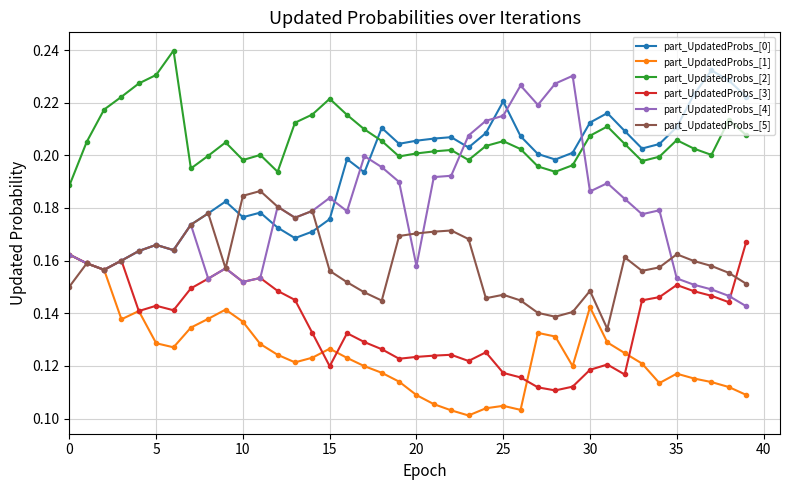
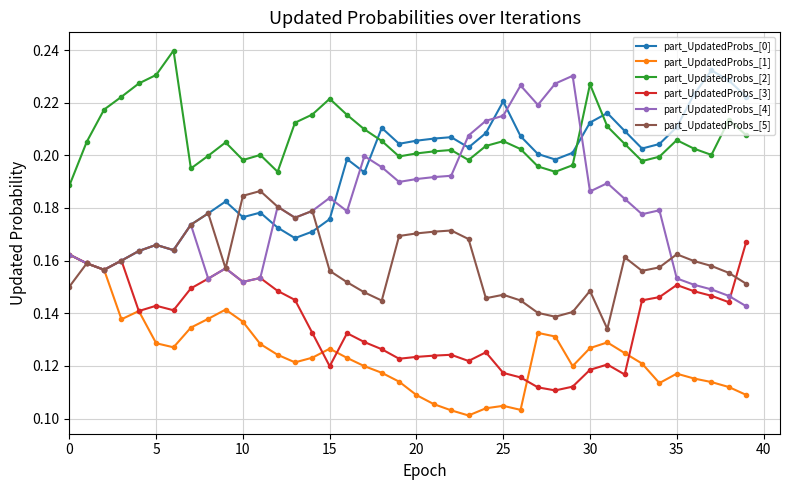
  {
    "part_UpdatedProbs_[0]": {
      "10": 0.177,
      "15": 0.176,
      "20": 0.206,
      "25": 0.220,
      "30": 0.212
    },
    "part_UpdatedProbs_[1]": {
      "5": 0.129,
      "10": 0.137,
      "15": 0.127,
      "20": 0.109,
      "25": 0.105,
-     "30": 0.142,
+     "30": 0.127,
      "35": 0.117
    },
    "part_UpdatedProbs_[2]": {
      "0": 0.189,
      "5": 0.231,
      "10": 0.198,
      "15": 0.221,
      "20": 0.201,
      "25": 0.205,
-     "30": 0.207,
+     "30": 0.227,
      "35": 0.206
    },
    "part_UpdatedProbs_[3]": {
      "5": 0.143,
      "15": 0.120,
      "20": 0.123,
      "25": 0.117,
      "30": 0.119,
      "35": 0.151
    },
    "part_UpdatedProbs_[4]": {
      "15": 0.184,
-     "20": 0.158,
+     "20": 0.191,
      "25": 0.215,
      "30": 0.186,
      "35": 0.153
    },
    "part_UpdatedProbs_[5]": {
      "0": 0.150,
      "10": 0.185,
      "15": 0.156,
      "20": 0.170,
      "25": 0.147,
      "30": 0.149,
      "35": 0.162
    }
  }
